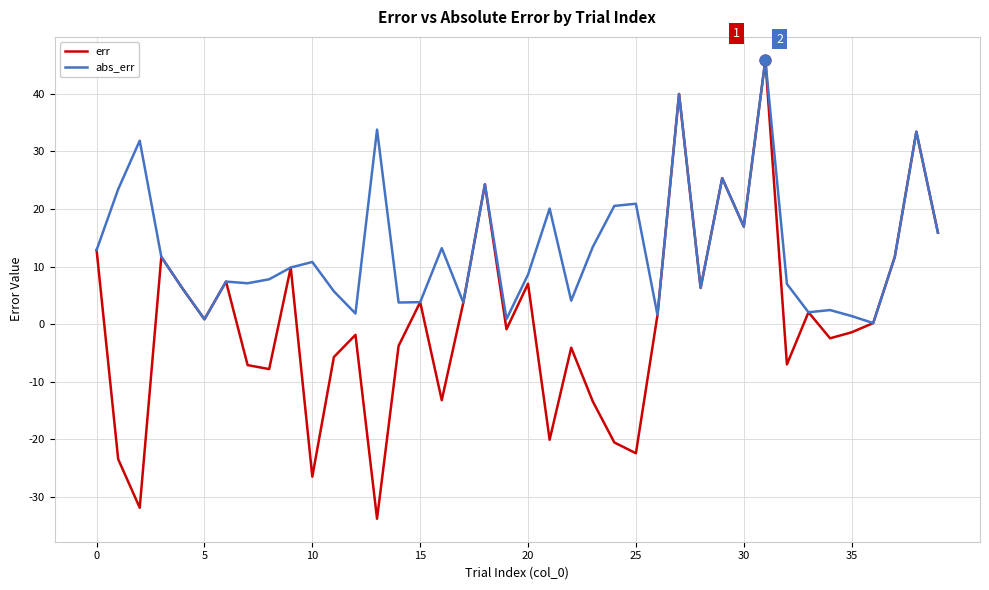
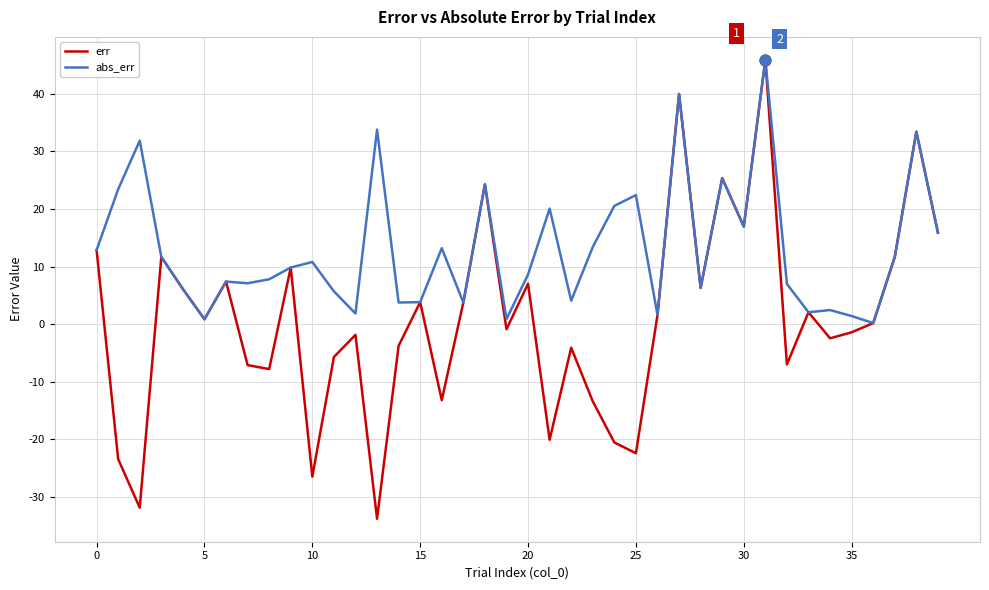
  {
    "abs_err": {
      "10": 11,
      "20": 9,
-     "25": 21,
+     "25": 22,
      "35": 1
    }
  }
